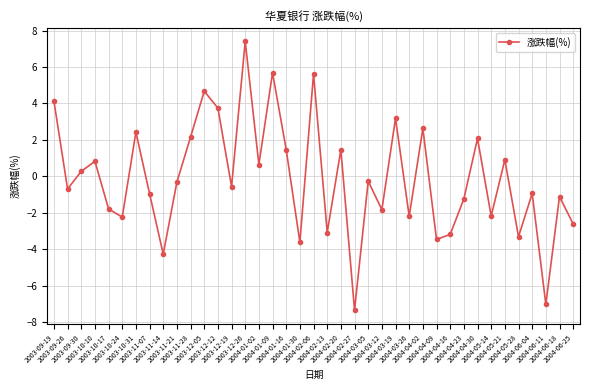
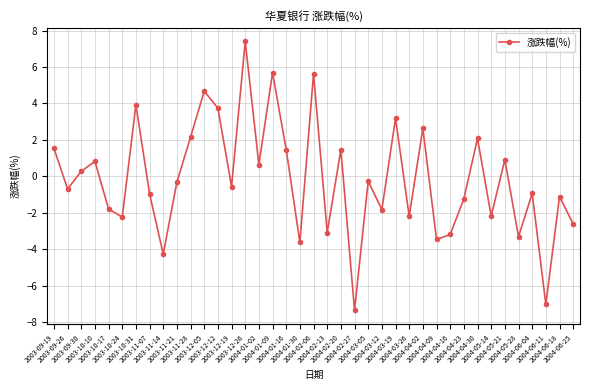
  {
-   "2003-09-19": 4.1,
+   "2003-09-19": 1.5,
    "2003-09-26": -0.7,
    "2003-09-30": 0.3,
    "2003-10-10": 0.8,
    "2003-10-17": -1.8,
    "2003-10-24": -2.2,
-   "2003-10-31": 2.4,
+   "2003-10-31": 3.9,
    "2003-11-07": -1.0,
    "2003-11-14": -4.3,
    "2003-11-21": -0.3,
    "2003-11-28": 2.2,
    "2003-12-05": 4.7,
    "2003-12-12": 3.7,
    "2003-12-19": -0.6,
    "2003-12-26": 7.4,
    "2004-01-02": 0.7,
    "2004-01-09": 5.7,
    "2004-01-16": 1.5,
    "2004-01-30": -3.6,
    "2004-02-06": 5.6,
    "2004-02-13": -3.1,
    "2004-02-20": 1.5,
    "2004-02-27": -7.3,
    "2004-03-05": -0.3,
    "2004-03-12": -1.8,
    "2004-03-19": 3.2,
    "2004-03-26": -2.2,
    "2004-04-02": 2.6,
    "2004-04-09": -3.5,
    "2004-04-16": -3.2,
    "2004-04-23": -1.2,
    "2004-04-30": 2.1,
    "2004-05-14": -2.2,
    "2004-05-21": 0.9,
    "2004-05-28": -3.3,
    "2004-06-04": -0.9,
    "2004-06-11": -7.0,
    "2004-06-18": -1.1,
    "2004-06-25": -2.6
  }
